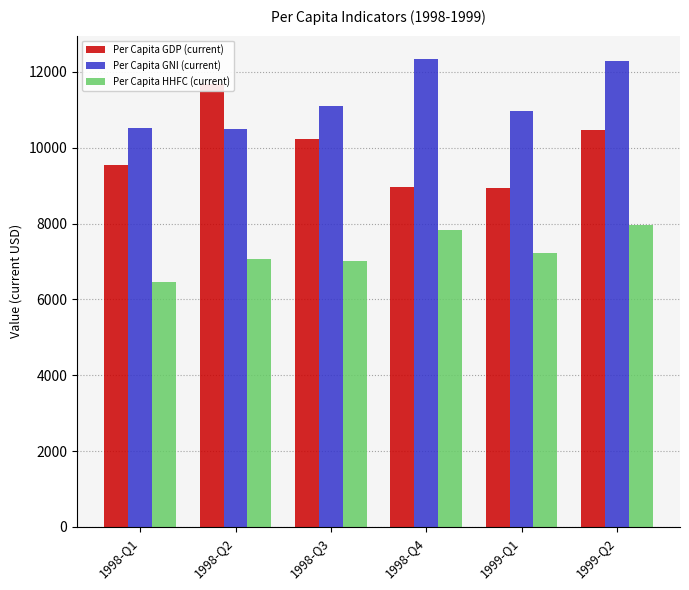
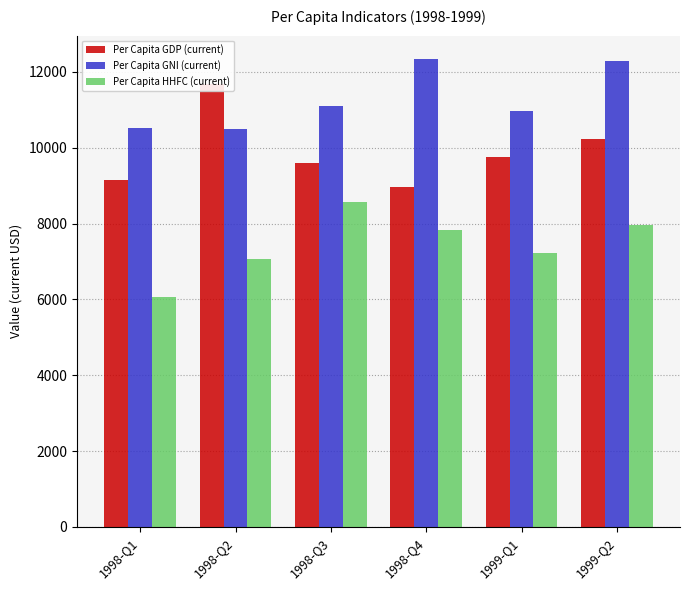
  {
    "Per Capita GDP (current)": {
-     "1998-Q1": 9600,
-     "1998-Q3": 10200,
+     "1998-Q1": 9200,
+     "1998-Q3": 9600,
      "1998-Q4": 9000,
-     "1999-Q1": 8900,
-     "1999-Q2": 10500
+     "1999-Q1": 9800,
+     "1999-Q2": 10200
    },
    "Per Capita GNI (current)": {
      "1998-Q1": 10500,
      "1998-Q2": 10500,
      "1998-Q3": 11100,
      "1998-Q4": 12300,
      "1999-Q1": 11000,
      "1999-Q2": 12300
    },
    "Per Capita HHFC (current)": {
-     "1998-Q1": 6500,
+     "1998-Q1": 6100,
      "1998-Q2": 7100,
-     "1998-Q3": 7000,
+     "1998-Q3": 8600,
      "1998-Q4": 7800,
      "1999-Q1": 7200,
      "1999-Q2": 8000
    }
  }
